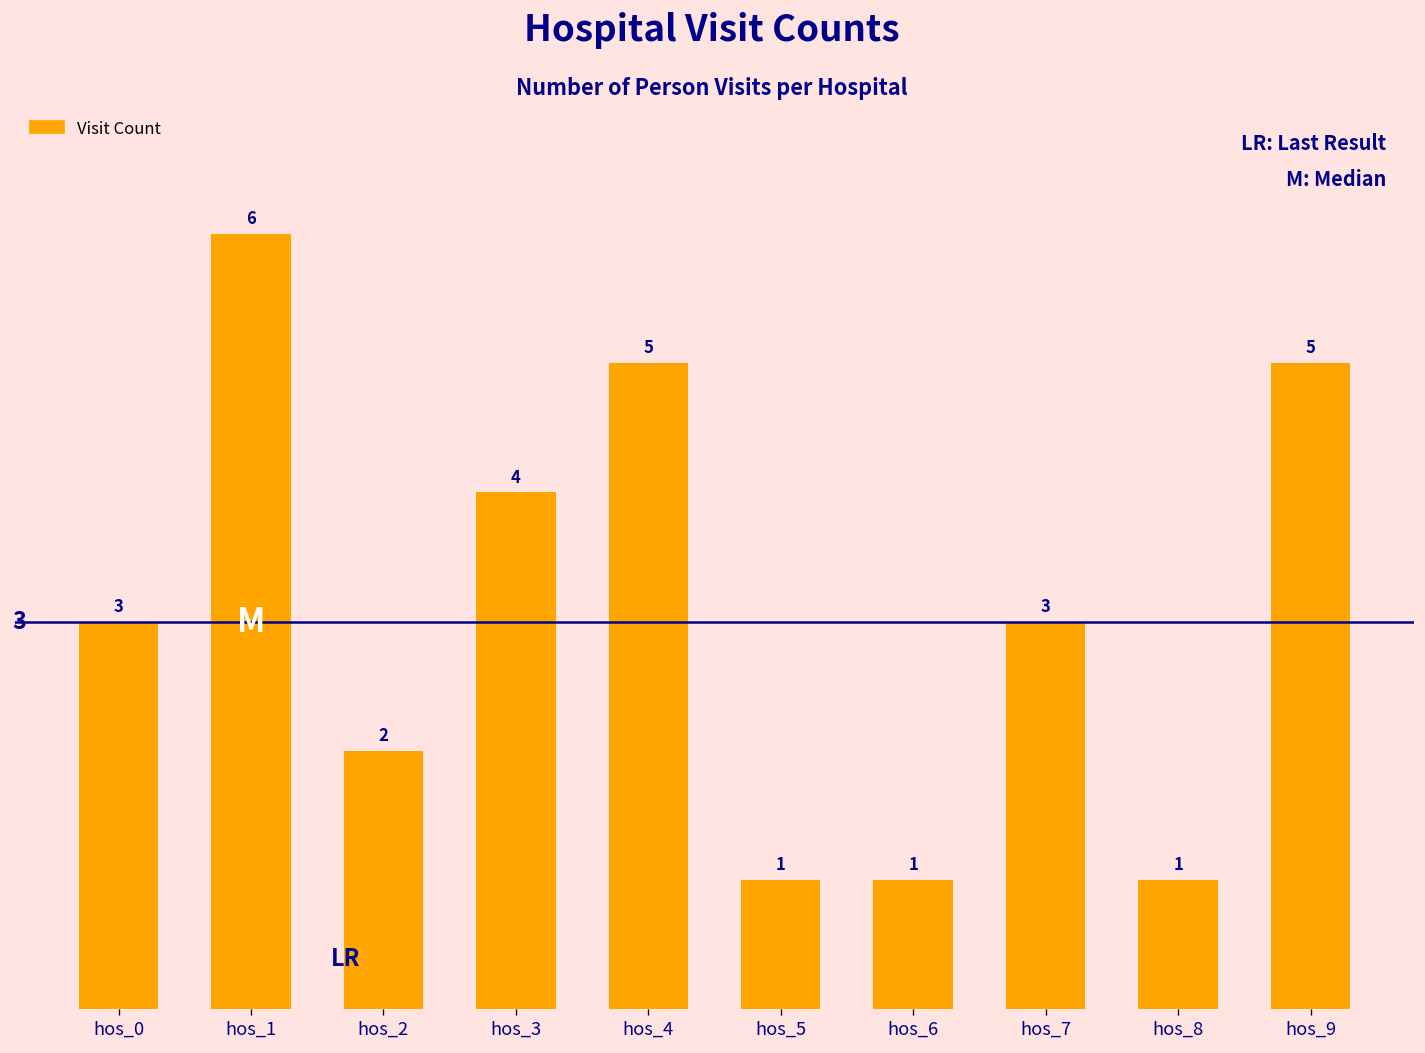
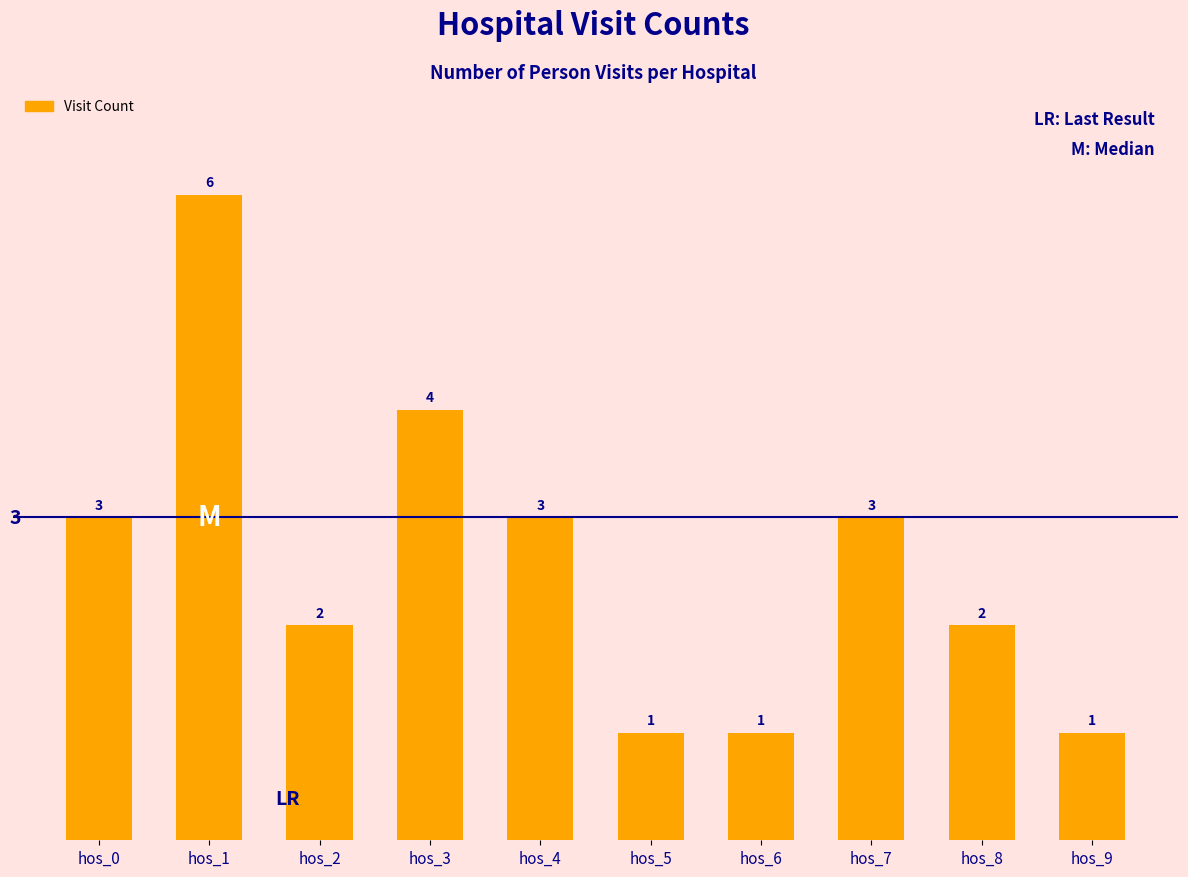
  {
    "hos_0": 3,
    "hos_1": 6,
    "hos_2": 2,
    "hos_3": 4,
-   "hos_4": 5,
+   "hos_4": 3,
    "hos_5": 1,
    "hos_6": 1,
    "hos_7": 3,
-   "hos_8": 1,
-   "hos_9": 5
+   "hos_8": 2,
+   "hos_9": 1
  }
